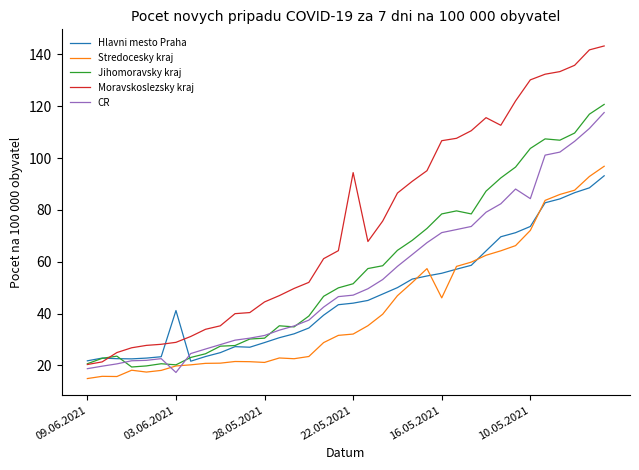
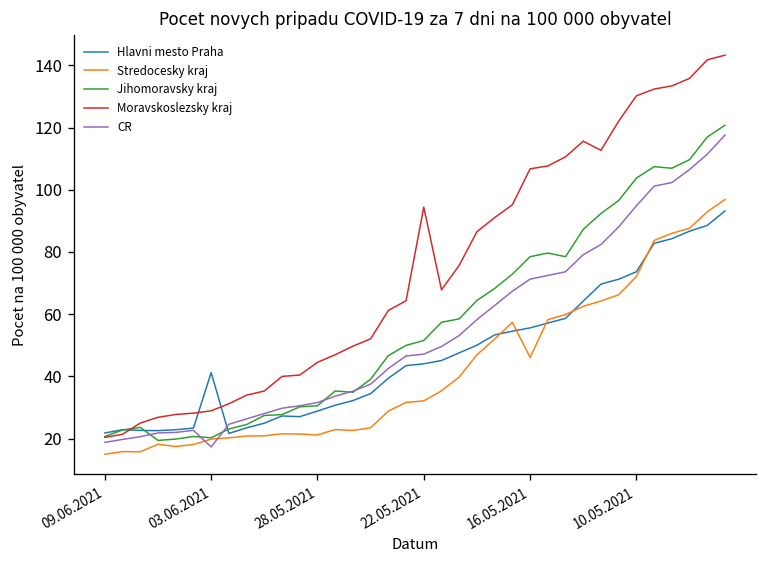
  {
    "Hlavni mesto Praha": {
      "09.06.2021": 22,
      "03.06.2021": 41,
      "28.05.2021": 29,
      "22.05.2021": 44,
      "16.05.2021": 56,
      "10.05.2021": 74
    },
    "Stredocesky kraj": {
      "09.06.2021": 15,
      "28.05.2021": 21,
      "22.05.2021": 32,
      "16.05.2021": 46,
      "10.05.2021": 72
    },
    "Jihomoravsky kraj": {
      "28.05.2021": 31,
      "22.05.2021": 52,
      "16.05.2021": 78,
      "10.05.2021": 104
    },
    "Moravskoslezsky kraj": {
      "03.06.2021": 29,
      "28.05.2021": 45,
      "22.05.2021": 94,
      "16.05.2021": 107,
      "10.05.2021": 130
    },
    "CR": {
      "09.06.2021": 19,
      "03.06.2021": 17,
      "28.05.2021": 32,
      "22.05.2021": 47,
      "16.05.2021": 71,
-     "10.05.2021": 84
+     "10.05.2021": 95
    }
  }
